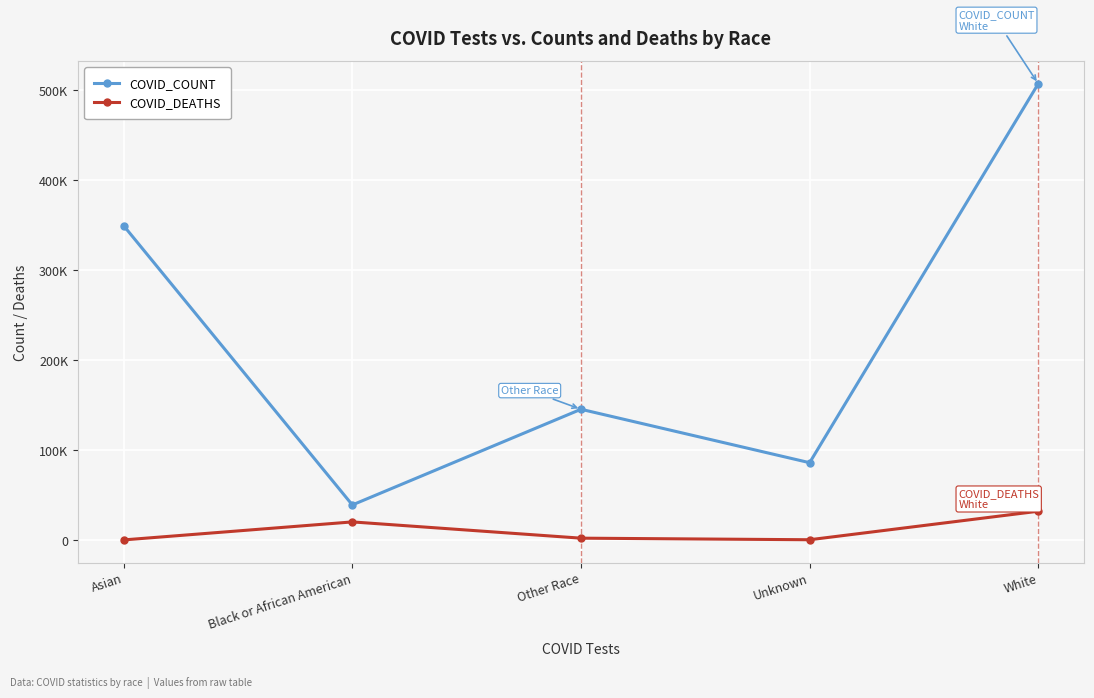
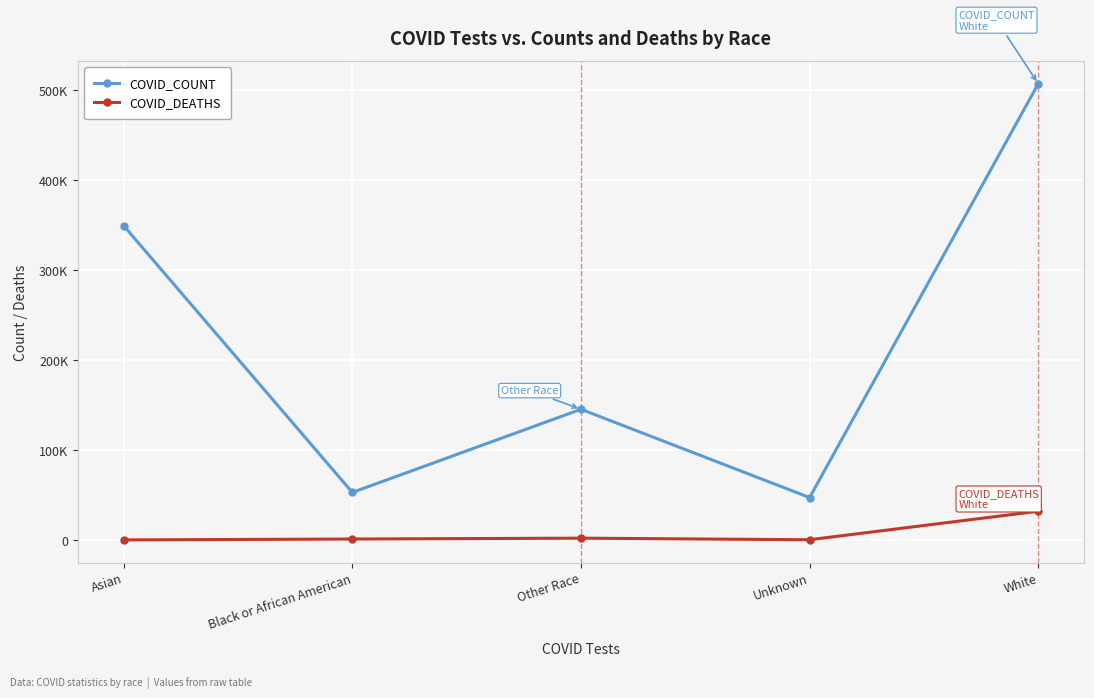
  {
    "COVID_COUNT": {
      "Asian": 350000,
-     "Black or African American": 40000,
+     "Black or African American": 50000,
      "Other Race": 150000,
-     "Unknown": 90000,
+     "Unknown": 50000,
      "White": 510000
    },
    "COVID_DEATHS": {
      "Asian": 0,
-     "Black or African American": 20000,
+     "Black or African American": 0,
      "Other Race": 0,
      "Unknown": 0
    }
  }
